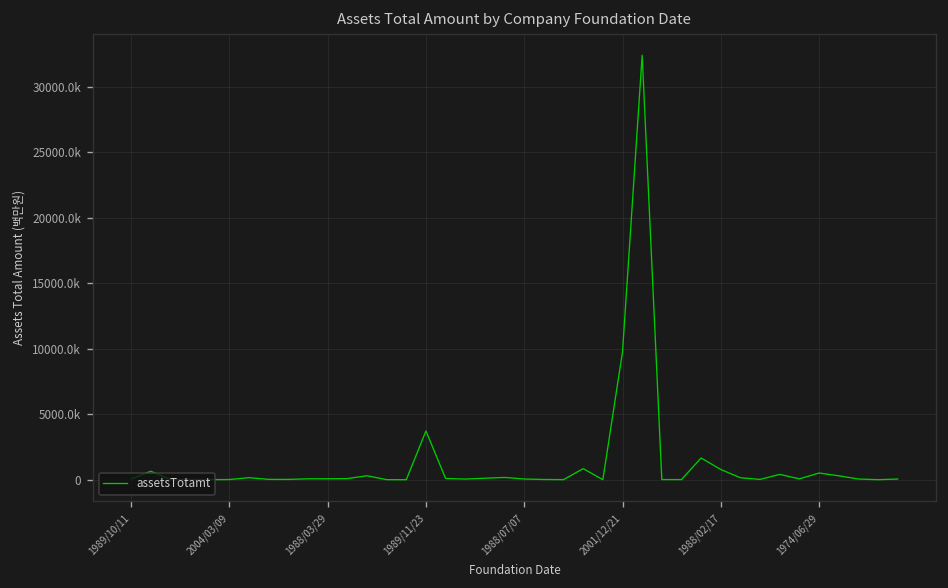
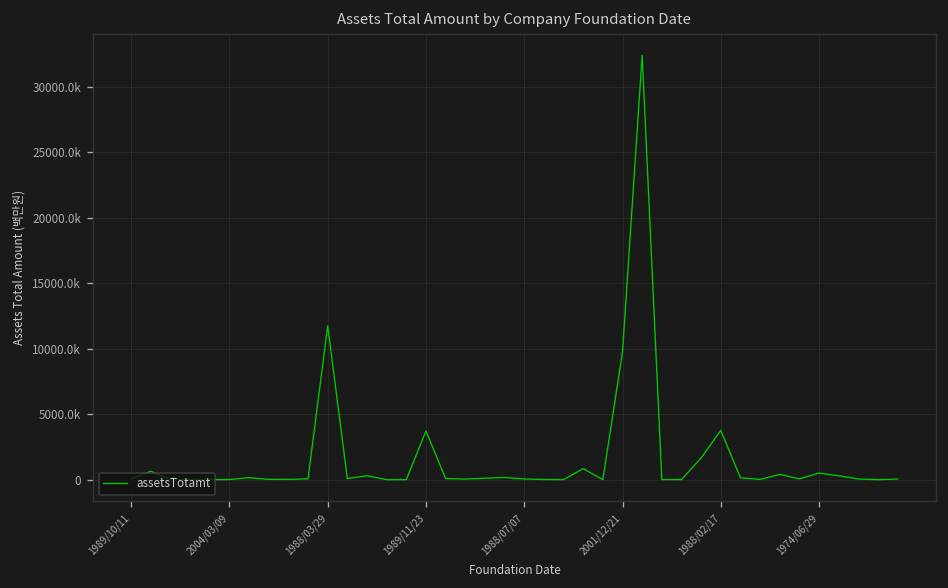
  {
    "2004/03/09": 0,
-   "1988/03/29": 100000,
+   "1988/03/29": 11700000,
    "1989/11/23": 3700000,
    "1988/07/07": 100000,
    "2001/12/21": 9800000,
-   "1988/02/17": 800000,
+   "1988/02/17": 3800000,
    "1974/06/29": 500000
  }
